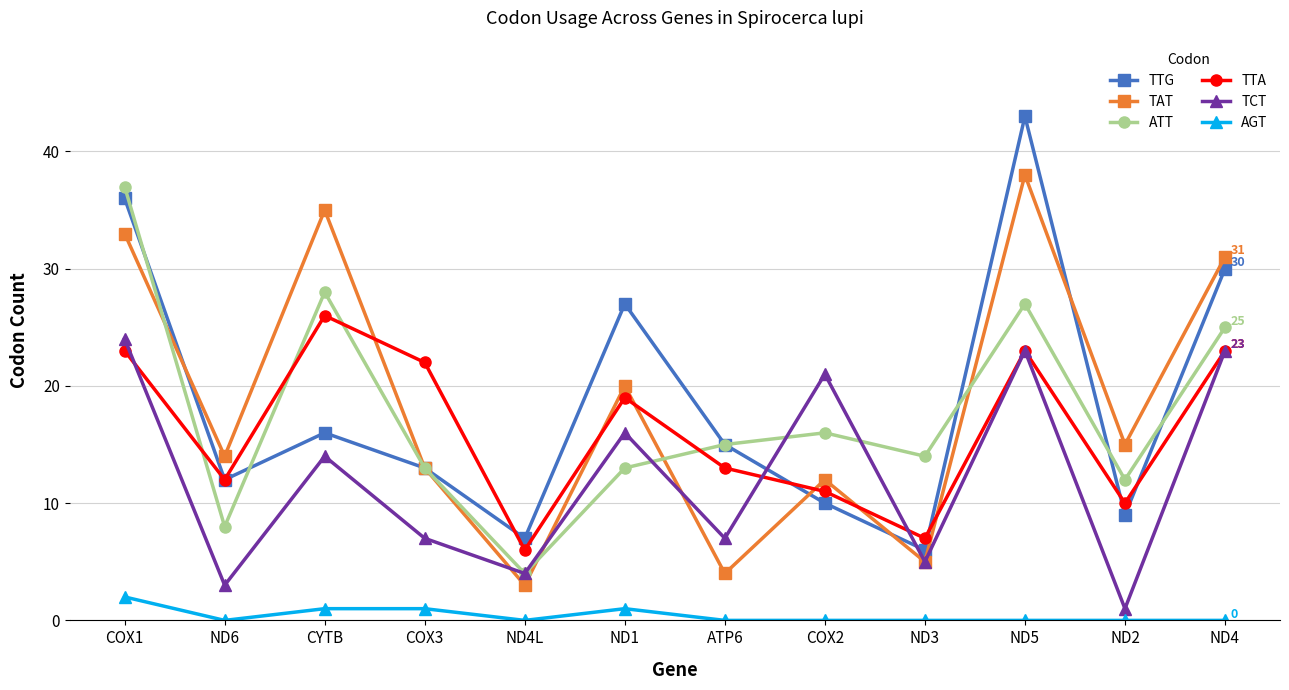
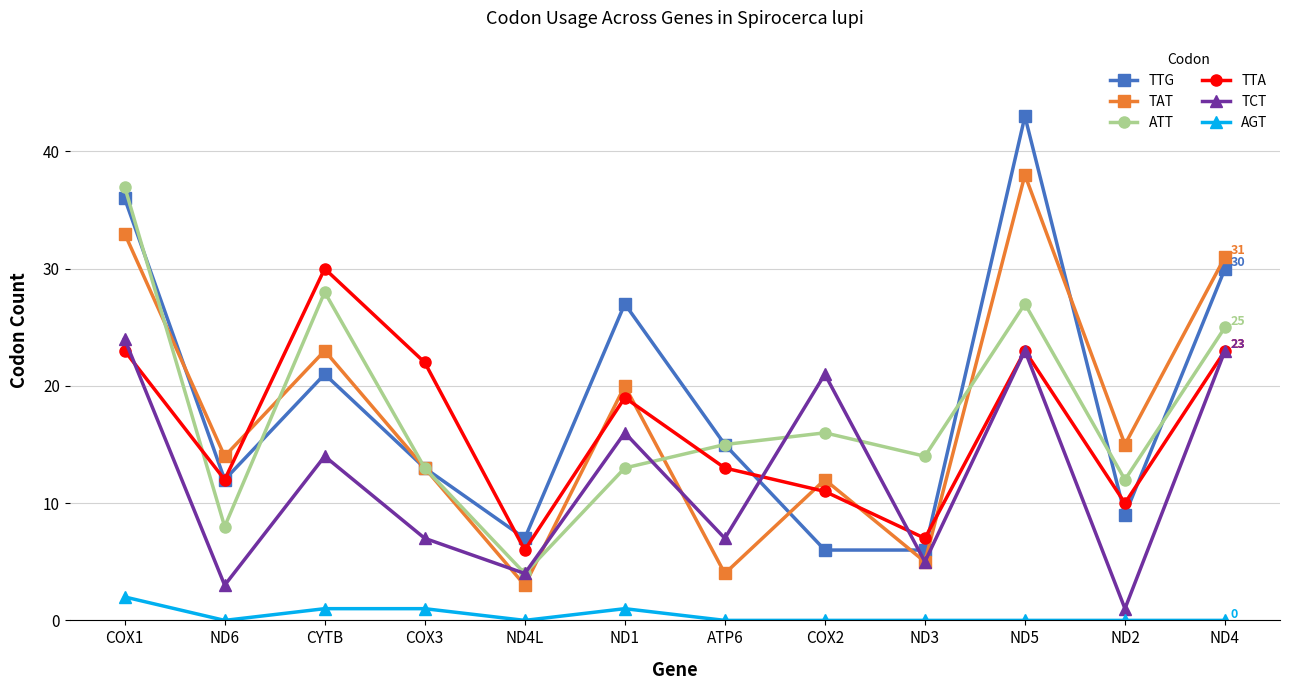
  {
    "TTG": {
      "COX1": 36,
-     "CYTB": 16,
+     "CYTB": 21,
      "ND4L": 7,
      "ND1": 27,
-     "COX2": 10,
+     "COX2": 6,
      "ND3": 6,
      "ND5": 43,
      "ND2": 9
    },
    "TAT": {
      "COX1": 33,
      "ND6": 14,
-     "CYTB": 35,
+     "CYTB": 23,
      "ND4L": 3,
      "ND1": 20,
      "ATP6": 4,
      "COX2": 12,
      "ND5": 38,
      "ND2": 15
    },
    "ATT": {
      "ND4": 25
    },
    "TTA": {
      "COX1": 23,
-     "CYTB": 26,
+     "CYTB": 30,
      "COX3": 22,
      "ND4L": 6,
      "ND1": 19,
      "ATP6": 13,
      "COX2": 11,
      "ND3": 7,
      "ND2": 10
    },
    "TCT": {
      "COX1": 24,
      "ND6": 3,
      "CYTB": 14,
      "COX3": 7,
      "ND1": 16,
      "ATP6": 7,
      "COX2": 21,
      "ND2": 1
    },
    "AGT": {
      "ND4": 0
    }
  }
